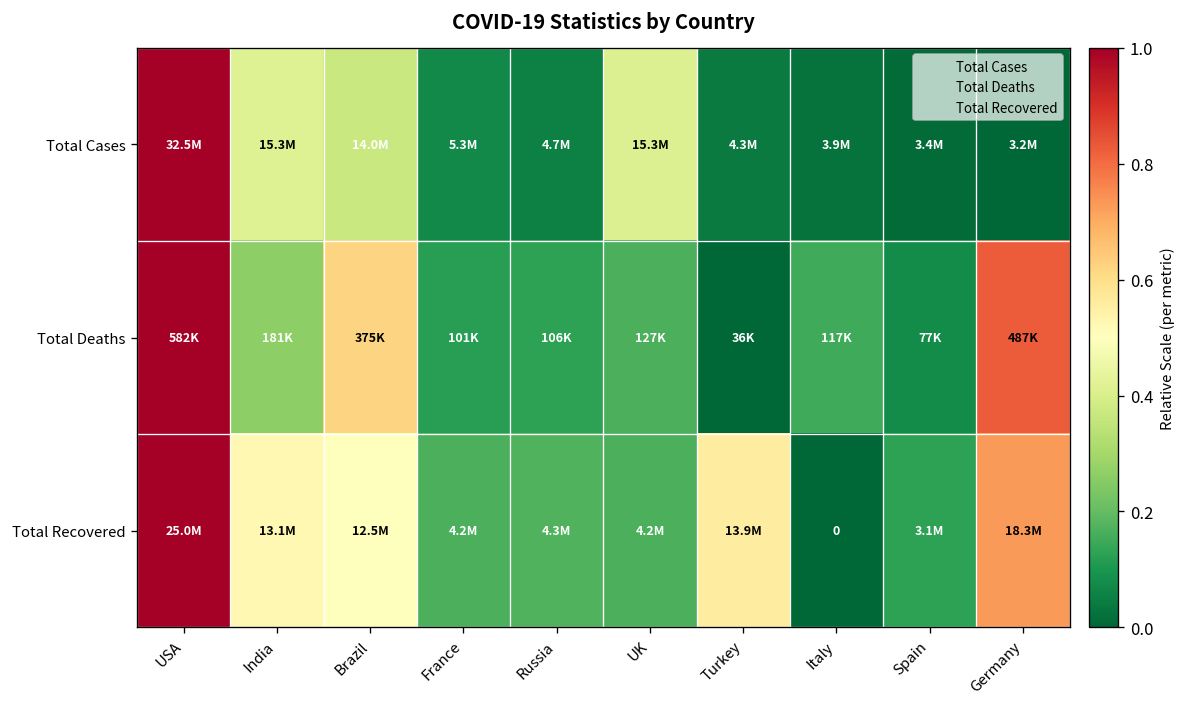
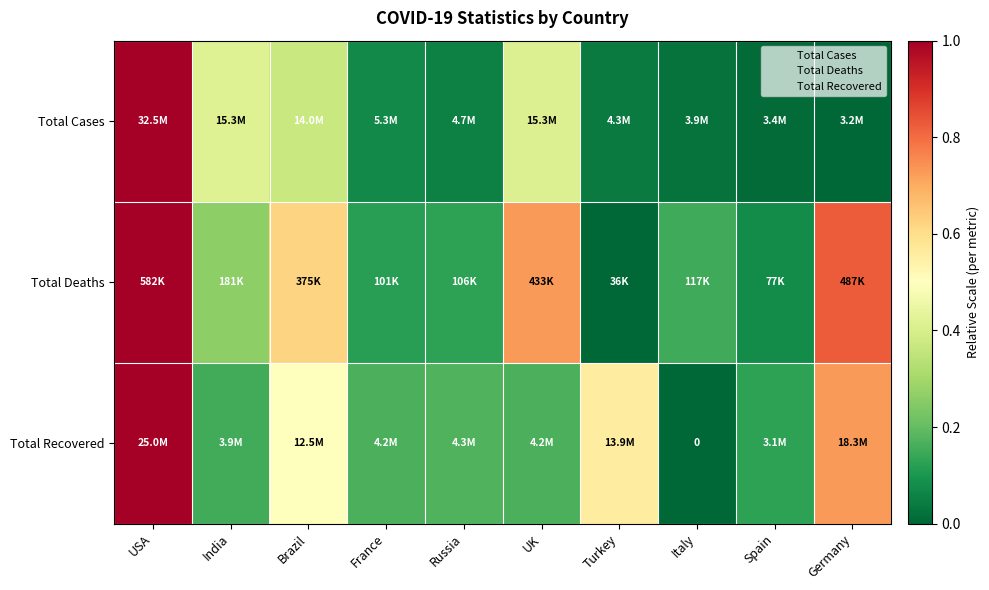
  {
    "Total Cases": {
      "USA": "32.5M",
      "India": "15.3M",
      "Brazil": "14.0M",
      "France": "5.3M",
      "Russia": "4.7M",
      "UK": "15.3M",
      "Turkey": "4.3M",
      "Italy": "3.9M",
      "Spain": "3.4M",
      "Germany": "3.2M"
    },
    "Total Deaths": {
      "USA": "582K",
      "India": "181K",
      "Brazil": "375K",
      "France": "101K",
      "Russia": "106K",
-     "UK": "127K",
+     "UK": "433K",
      "Turkey": "36K",
      "Italy": "117K",
      "Spain": "77K",
      "Germany": "487K"
    },
    "Total Recovered": {
      "USA": "25.0M",
-     "India": "13.1M",
+     "India": "3.9M",
      "Brazil": "12.5M",
      "France": "4.2M",
      "Russia": "4.3M",
      "UK": "4.2M",
      "Turkey": "13.9M",
      "Italy": "0",
      "Spain": "3.1M",
      "Germany": "18.3M"
    }
  }
